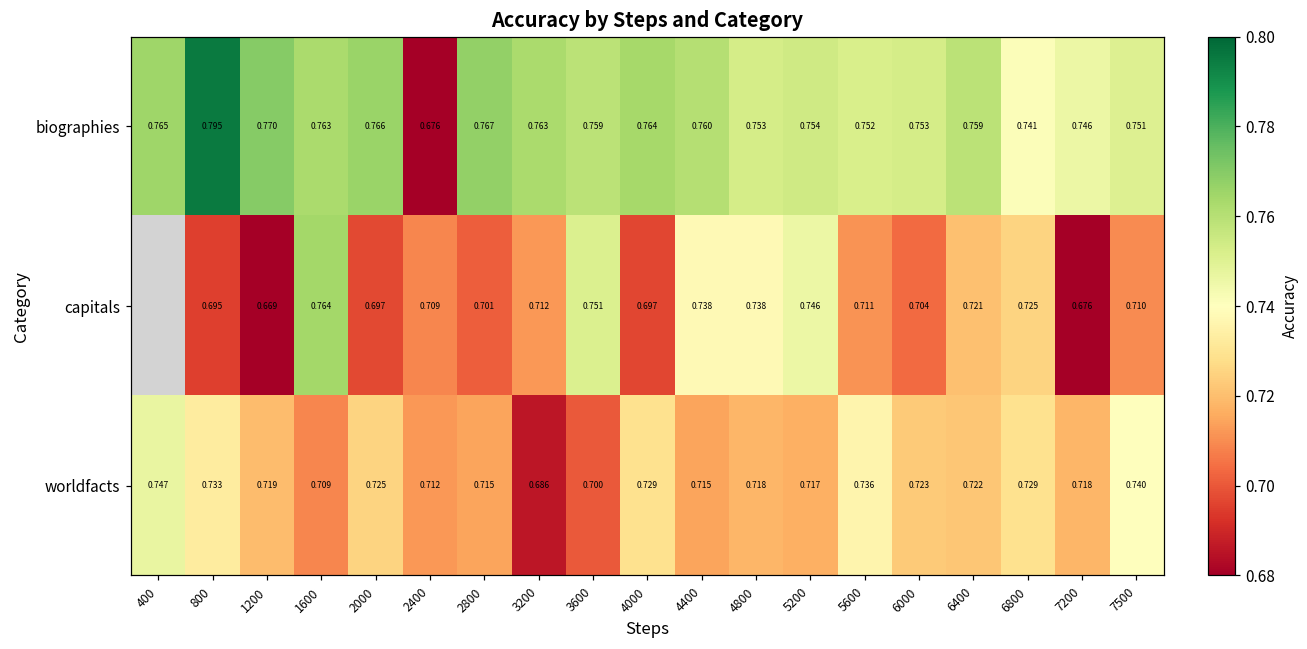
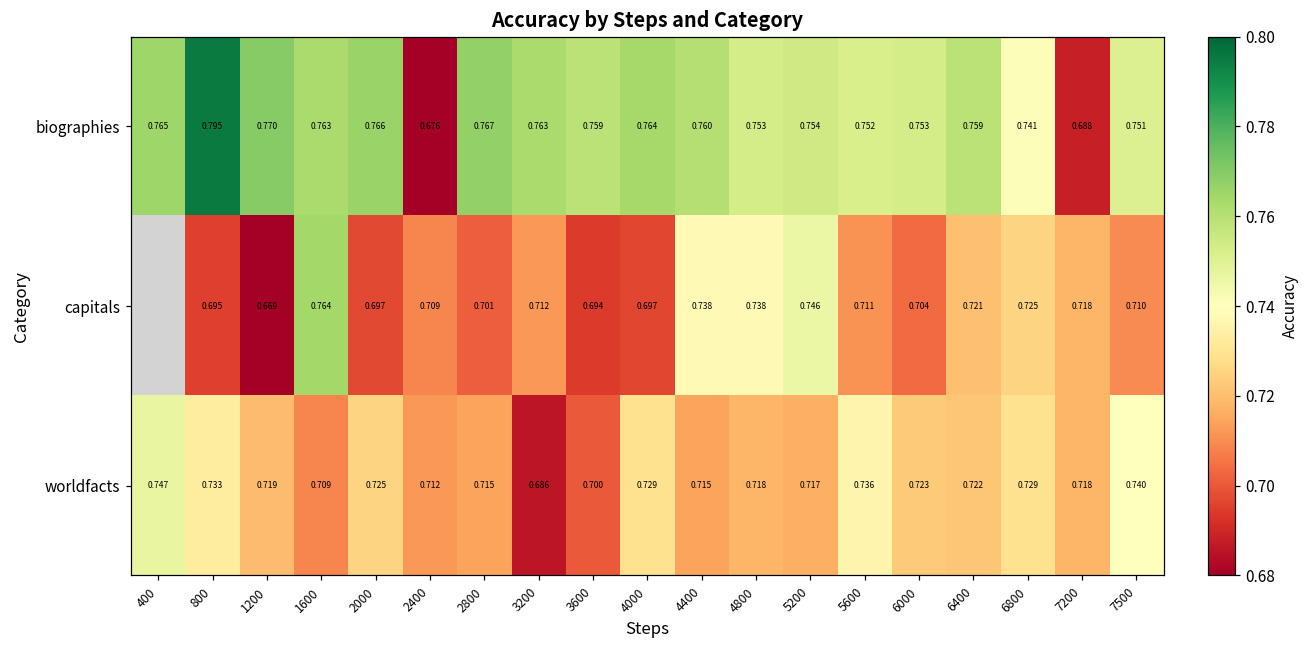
  {
    "biographies": {
      "400": 0.765,
      "800": 0.795,
      "1200": 0.770,
      "1600": 0.763,
      "2000": 0.766,
      "2400": 0.676,
      "2800": 0.767,
      "3200": 0.763,
      "3600": 0.759,
      "4000": 0.764,
      "4400": 0.760,
      "4800": 0.753,
      "5200": 0.754,
      "5600": 0.752,
      "6000": 0.753,
      "6400": 0.759,
      "6800": 0.741,
-     "7200": 0.746,
+     "7200": 0.688,
      "7500": 0.751
    },
    "capitals": {
      "800": 0.695,
      "1200": 0.669,
      "1600": 0.764,
      "2000": 0.697,
      "2400": 0.709,
      "2800": 0.701,
      "3200": 0.712,
-     "3600": 0.751,
+     "3600": 0.694,
      "4000": 0.697,
      "4400": 0.738,
      "4800": 0.738,
      "5200": 0.746,
      "5600": 0.711,
      "6000": 0.704,
      "6400": 0.721,
      "6800": 0.725,
-     "7200": 0.676,
+     "7200": 0.718,
      "7500": 0.710
    },
    "worldfacts": {
      "400": 0.747,
      "800": 0.733,
      "1200": 0.719,
      "1600": 0.709,
      "2000": 0.725,
      "2400": 0.712,
      "2800": 0.715,
      "3200": 0.686,
      "3600": 0.700,
      "4000": 0.729,
      "4400": 0.715,
      "4800": 0.718,
      "5200": 0.717,
      "5600": 0.736,
      "6000": 0.723,
      "6400": 0.722,
      "6800": 0.729,
      "7200": 0.718,
      "7500": 0.740
    }
  }
